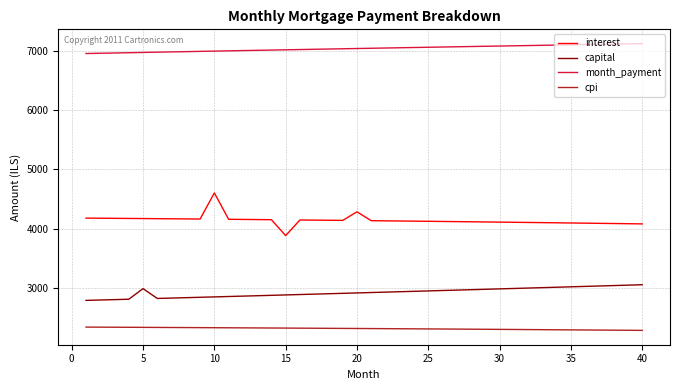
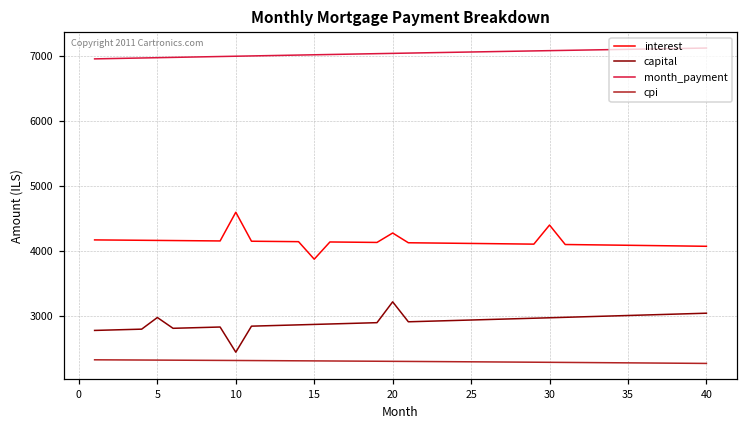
  {
    "interest": {
      "5": 4200,
      "10": 4600,
      "15": 3900,
      "20": 4300,
      "25": 4100,
-     "30": 4100,
+     "30": 4400,
      "35": 4100,
      "40": 4100
    },
    "capital": {
      "5": 3000,
-     "10": 2800,
+     "10": 2400,
      "15": 2900,
-     "20": 2900,
+     "20": 3200,
      "25": 2900,
      "30": 3000,
      "35": 3000,
      "40": 3000
    }
  }
